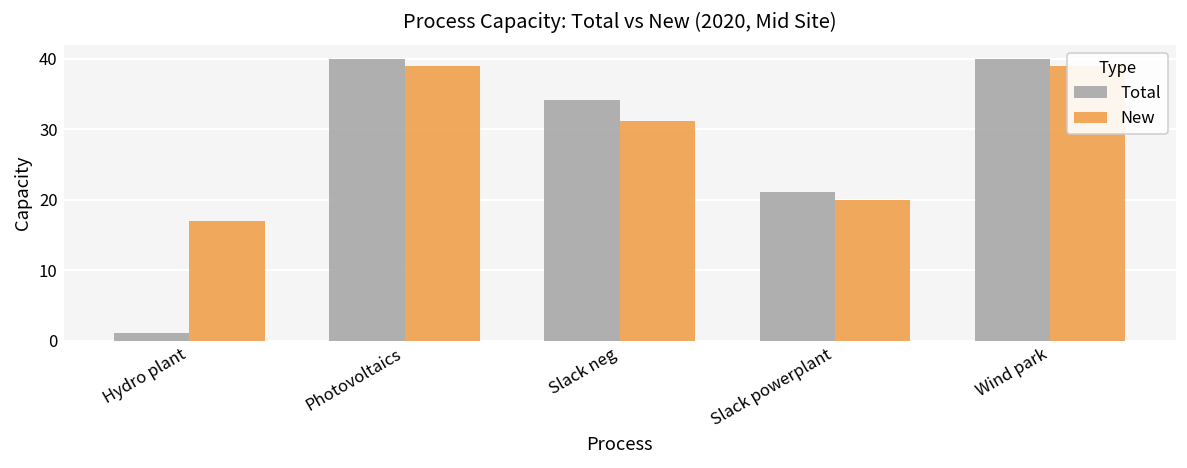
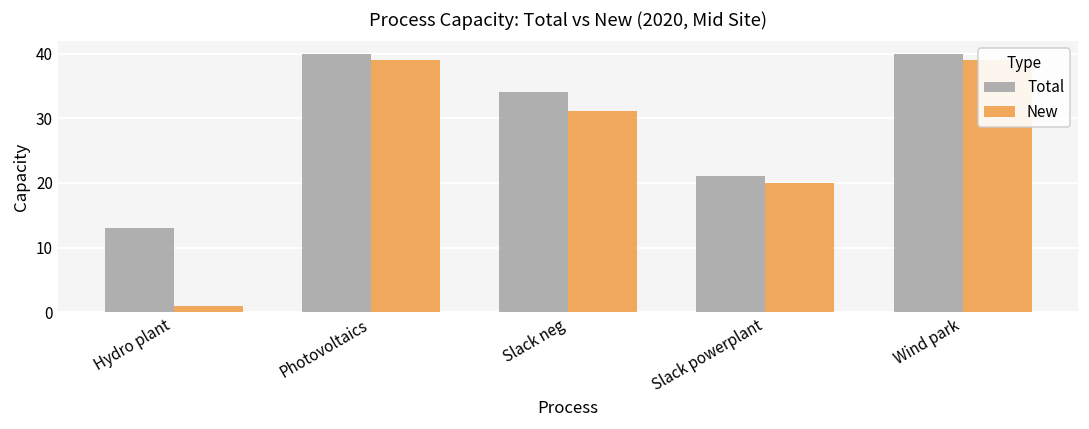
  {
    "Total": {
-     "Hydro plant": 1,
+     "Hydro plant": 13,
      "Photovoltaics": 40,
      "Slack neg": 34,
      "Slack powerplant": 21,
      "Wind park": 40
    },
    "New": {
-     "Hydro plant": 17,
+     "Hydro plant": 1,
      "Photovoltaics": 39,
      "Slack neg": 31,
      "Slack powerplant": 20
    }
  }
